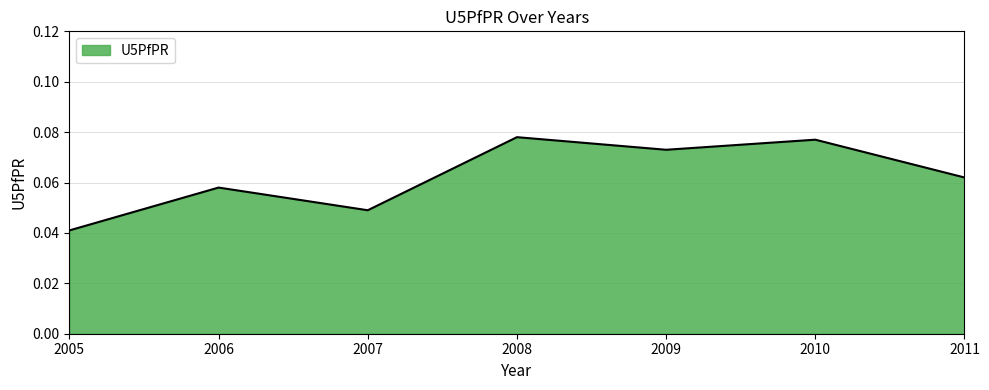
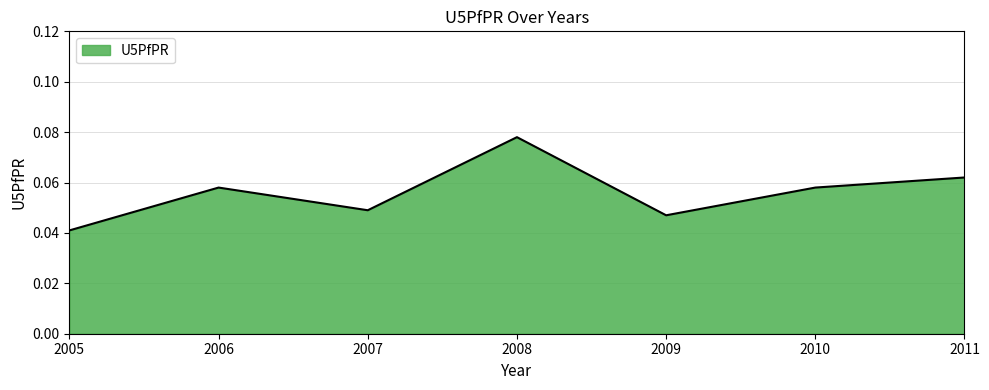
  {
    "2005": 0.041,
    "2006": 0.058,
    "2007": 0.049,
    "2008": 0.078,
-   "2009": 0.073,
-   "2010": 0.077,
+   "2009": 0.047,
+   "2010": 0.058,
    "2011": 0.062
  }
